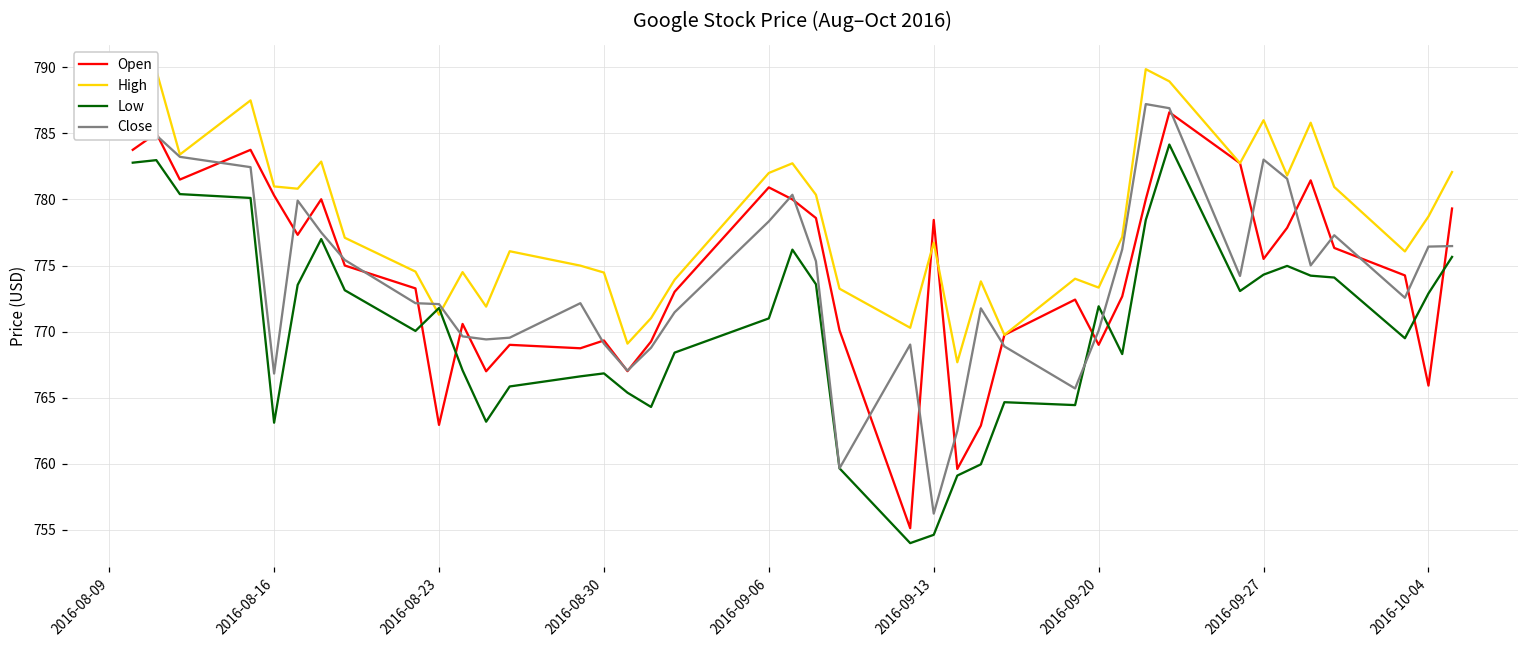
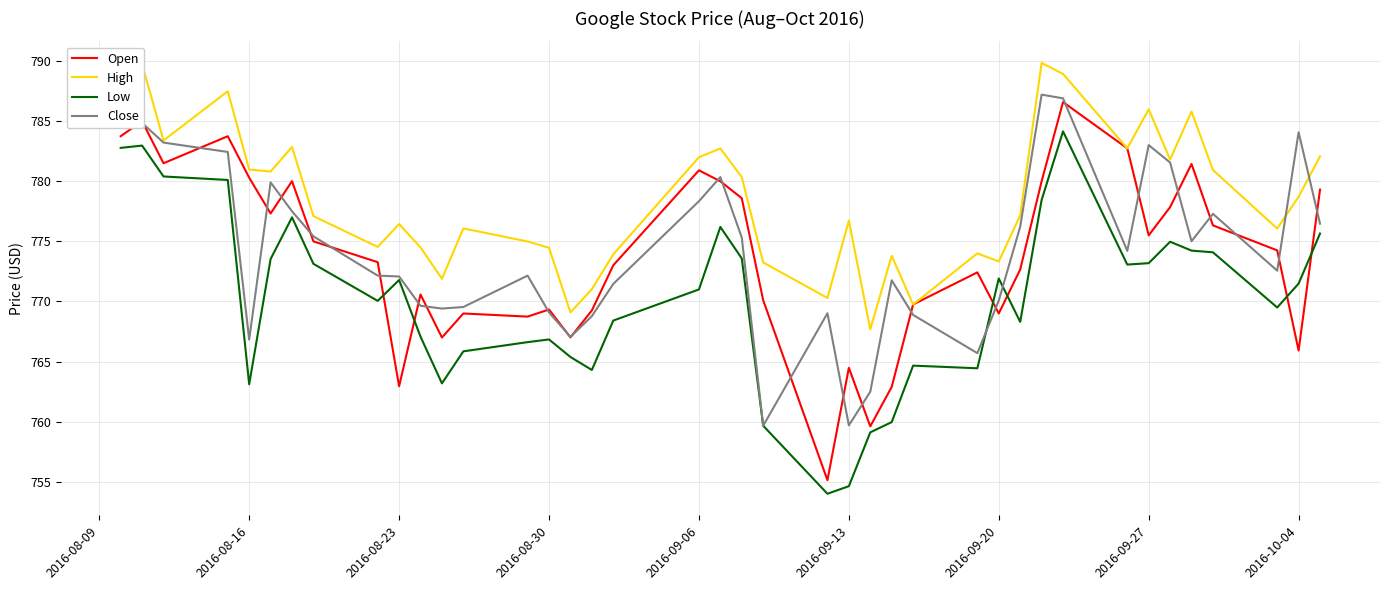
  {
    "Open": {
      "2016-08-16": 780.3,
      "2016-08-23": 762.9,
      "2016-08-30": 769.3,
      "2016-09-06": 780.9,
-     "2016-09-13": 778.4,
+     "2016-09-13": 764.5,
      "2016-09-20": 769.0,
      "2016-09-27": 775.5,
      "2016-10-04": 765.9
    },
    "High": {
      "2016-08-16": 781.0,
-     "2016-08-23": 771.3,
+     "2016-08-23": 776.4,
      "2016-08-30": 774.5,
      "2016-09-06": 782.0,
      "2016-09-13": 776.7,
      "2016-09-20": 773.3,
      "2016-09-27": 786.0,
      "2016-10-04": 778.7
    },
    "Low": {
      "2016-08-16": 763.1,
      "2016-08-23": 771.8,
      "2016-08-30": 766.8,
      "2016-09-06": 771.0,
      "2016-09-13": 754.6,
      "2016-09-20": 771.9,
-     "2016-09-27": 774.3,
-     "2016-10-04": 772.9
+     "2016-09-27": 773.2,
+     "2016-10-04": 771.5
    },
    "Close": {
      "2016-08-16": 766.8,
      "2016-08-23": 772.1,
      "2016-08-30": 769.1,
      "2016-09-06": 778.3,
-     "2016-09-13": 756.2,
+     "2016-09-13": 759.7,
      "2016-09-20": 770.1,
      "2016-09-27": 783.0,
-     "2016-10-04": 776.4
+     "2016-10-04": 784.1
    }
  }
